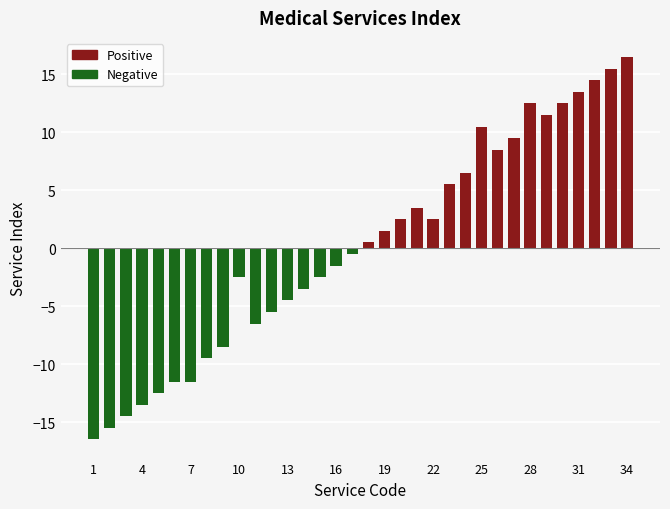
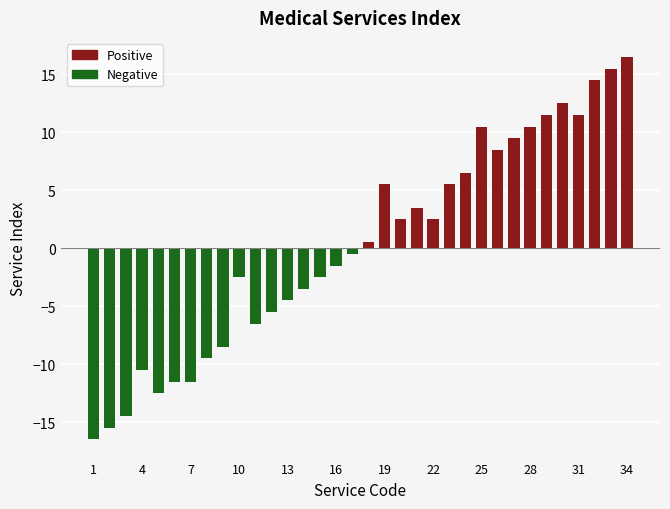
  {
    "1": -16.5,
-   "4": -13.5,
+   "4": -10.5,
    "7": -11.5,
    "10": -2.5,
    "13": -4.5,
    "16": -1.5,
-   "19": 1.5,
+   "19": 5.5,
    "22": 2.5,
    "25": 10.5,
-   "28": 12.5,
-   "31": 13.5,
+   "28": 10.5,
+   "31": 11.5,
    "34": 16.5
  }
